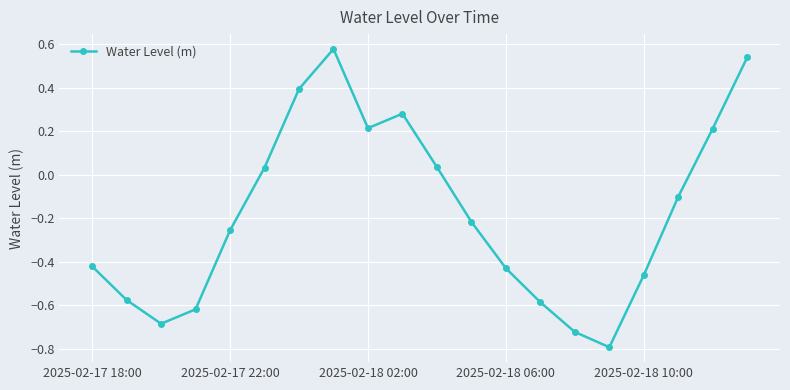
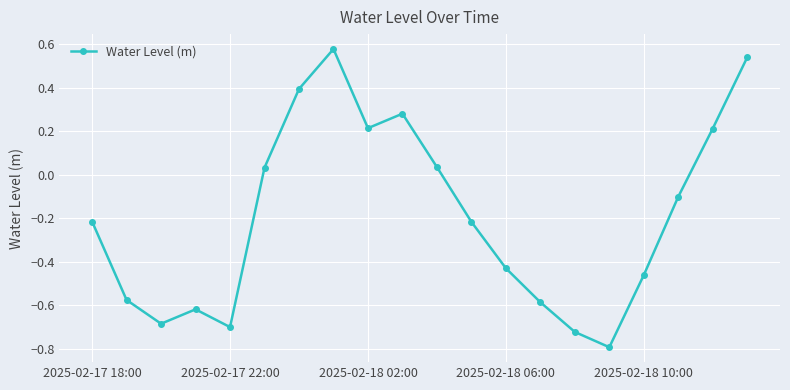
  {
-   "2025-02-17 18:00": -0.42,
-   "2025-02-17 22:00": -0.26,
+   "2025-02-17 18:00": -0.22,
+   "2025-02-17 22:00": -0.70,
    "2025-02-18 02:00": 0.21,
    "2025-02-18 06:00": -0.43,
    "2025-02-18 10:00": -0.46
  }
